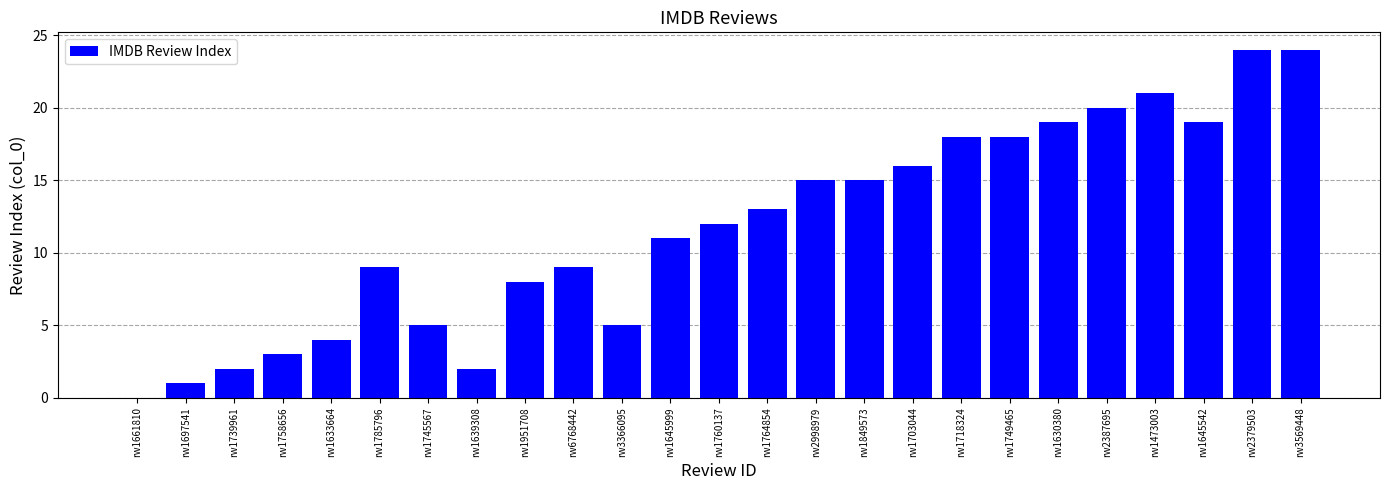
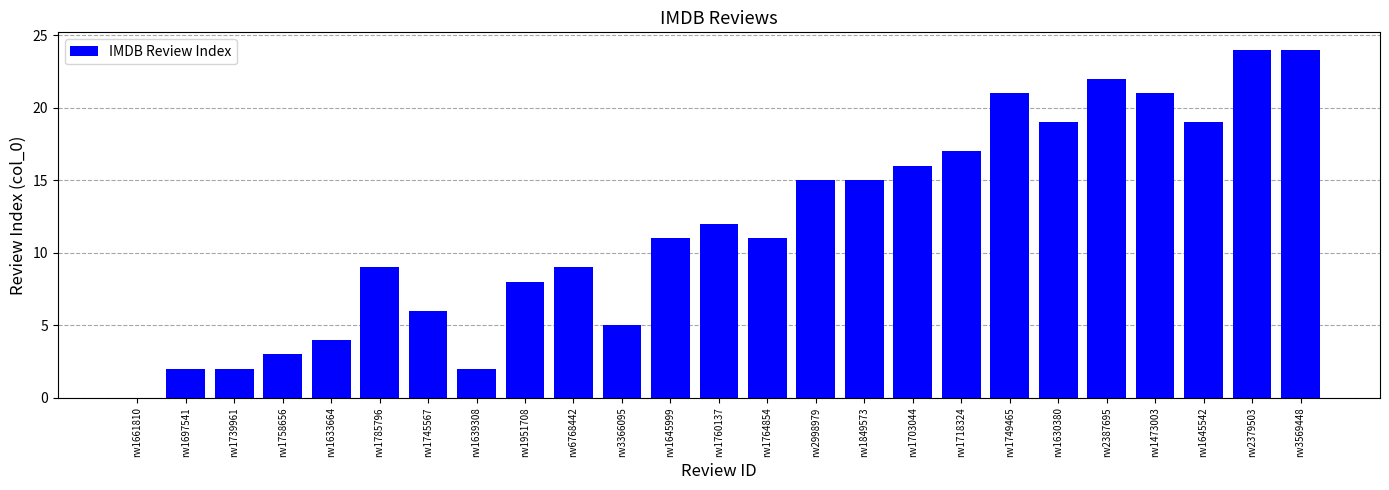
  {
    "rw1661810": 0,
-   "rw1697541": 1,
+   "rw1697541": 2,
    "rw1739961": 2,
    "rw1758656": 3,
    "rw1633664": 4,
    "rw1785796": 9,
-   "rw1745567": 5,
+   "rw1745567": 6,
    "rw1639308": 2,
    "rw1951708": 8,
    "rw6768442": 9,
    "rw3366095": 5,
    "rw1645999": 11,
    "rw1760137": 12,
-   "rw1764854": 13,
+   "rw1764854": 11,
    "rw2998979": 15,
    "rw1849573": 15,
    "rw1703044": 16,
-   "rw1718324": 18,
-   "rw1749465": 18,
+   "rw1718324": 17,
+   "rw1749465": 21,
    "rw1630380": 19,
-   "rw2387695": 20,
+   "rw2387695": 22,
    "rw1473003": 21,
    "rw1645542": 19,
    "rw2379503": 24,
    "rw3569448": 24
  }
